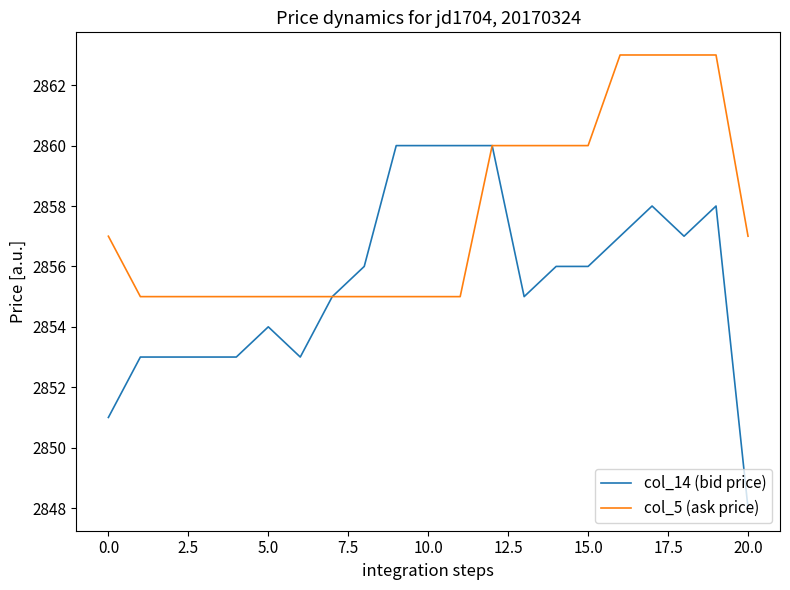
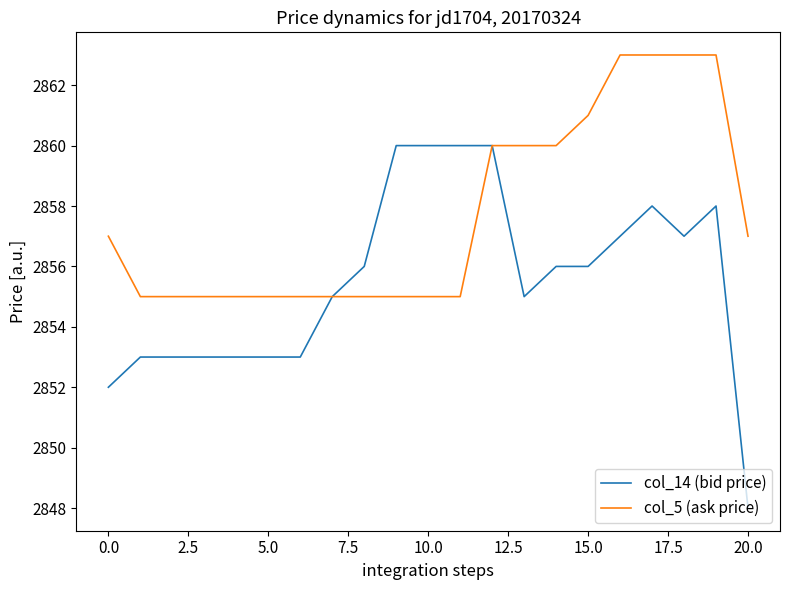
  {
    "col_14 (bid price)": {
-     "0.0": 2851,
-     "5.0": 2854,
+     "0.0": 2852,
+     "5.0": 2853,
      "10.0": 2860,
      "15.0": 2856
    },
    "col_5 (ask price)": {
      "0.0": 2857,
      "5.0": 2855,
      "10.0": 2855,
-     "15.0": 2860,
+     "15.0": 2861,
      "20.0": 2857
    }
  }
